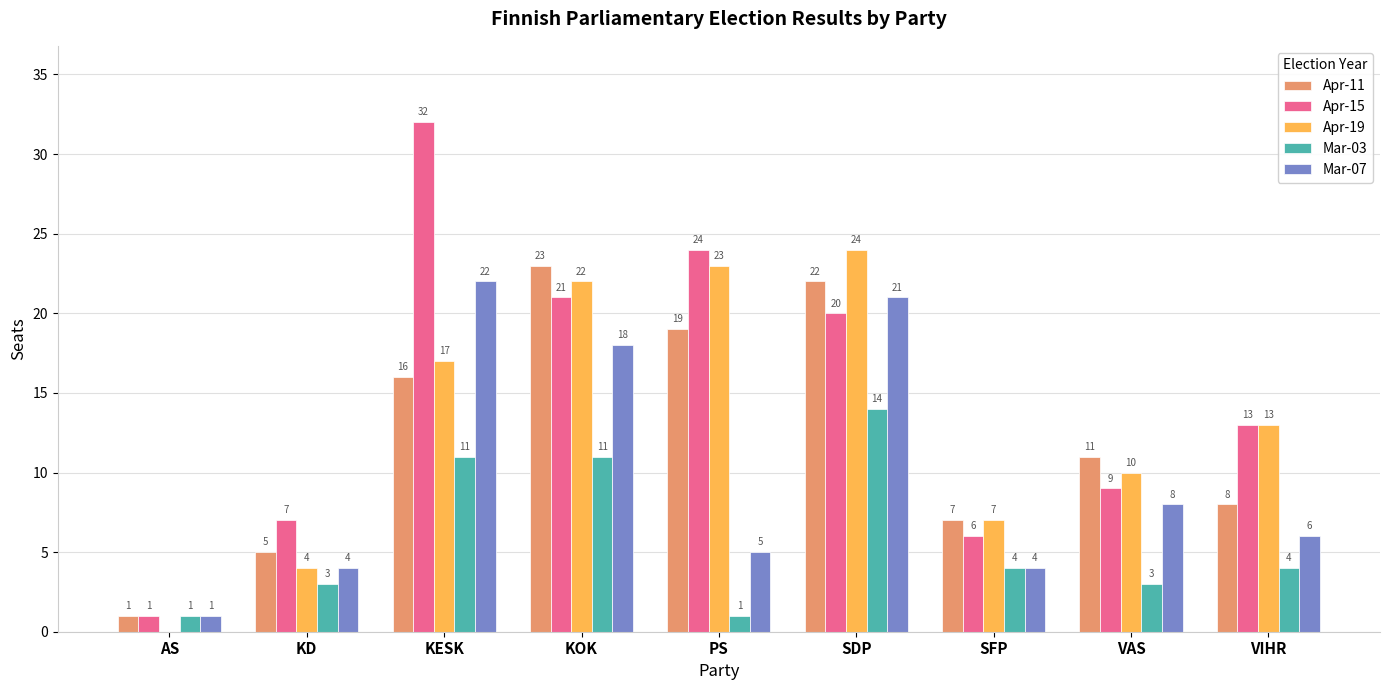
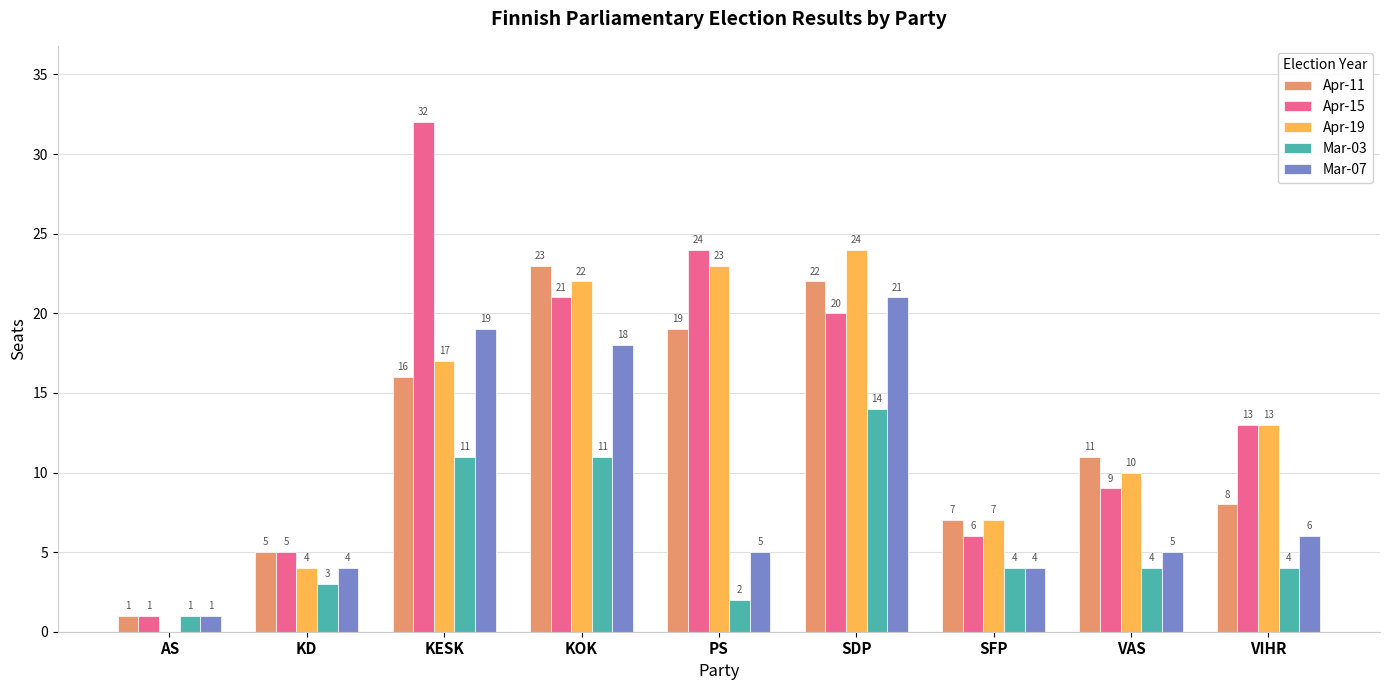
  {
    "Apr-15": {
      "AS": 1,
-     "KD": 7,
+     "KD": 5,
      "KESK": 32,
      "KOK": 21,
      "PS": 24,
      "SDP": 20,
      "SFP": 6,
      "VAS": 9,
      "VIHR": 13
    },
    "Mar-03": {
      "AS": 1,
      "KD": 3,
      "KESK": 11,
      "KOK": 11,
-     "PS": 1,
+     "PS": 2,
      "SDP": 14,
      "SFP": 4,
-     "VAS": 3,
+     "VAS": 4,
      "VIHR": 4
    },
    "Mar-07": {
      "AS": 1,
      "KD": 4,
-     "KESK": 22,
+     "KESK": 19,
      "KOK": 18,
      "PS": 5,
      "SDP": 21,
      "SFP": 4,
-     "VAS": 8,
+     "VAS": 5,
      "VIHR": 6
    }
  }
